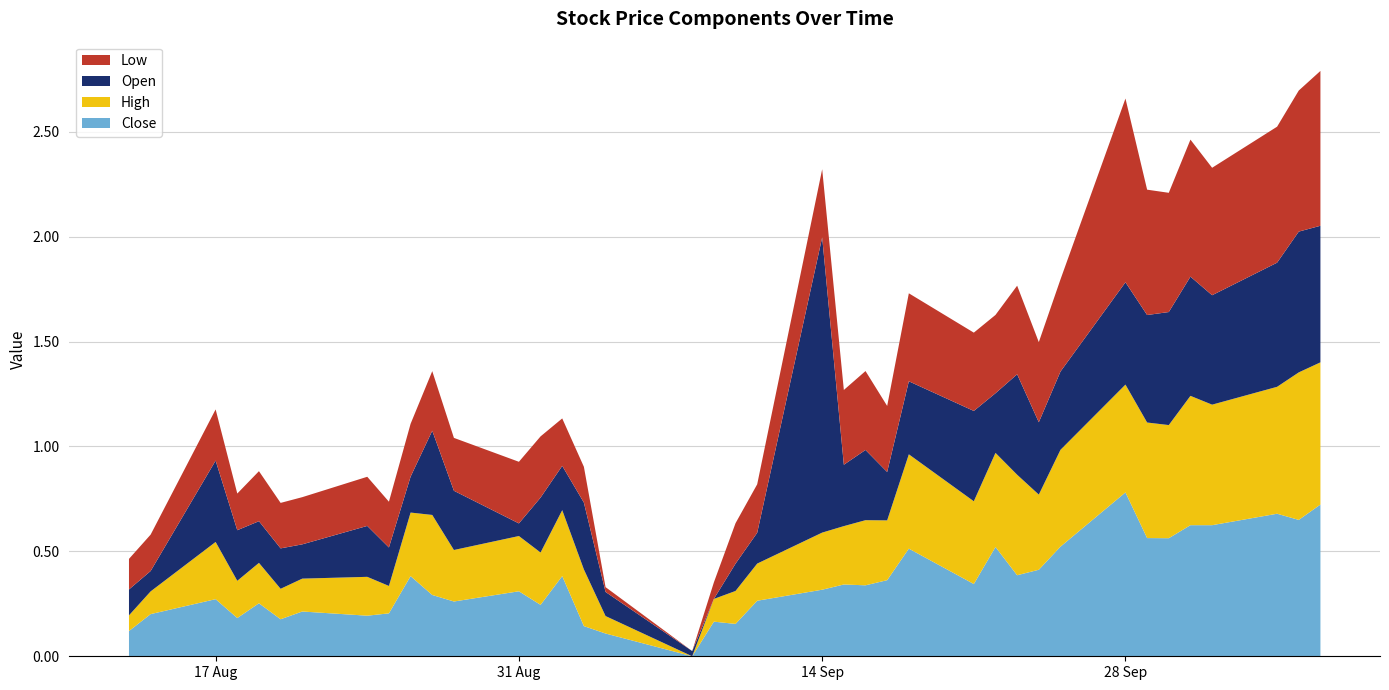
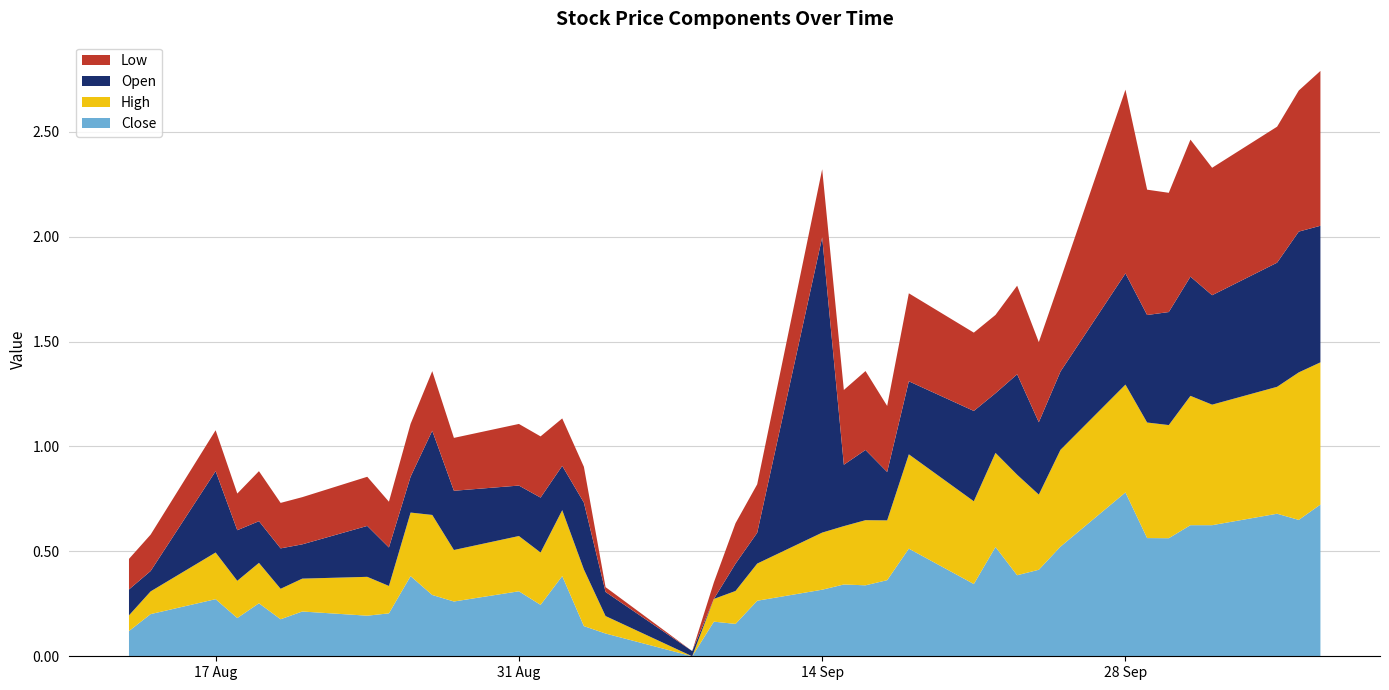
  {
    "High": {
-     "17 Aug": 0.27
+     "17 Aug": 0.22
    },
    "Open": {
-     "31 Aug": 0.06,
-     "28 Sep": 0.49
+     "31 Aug": 0.24,
+     "28 Sep": 0.53
    },
    "Low": {
-     "17 Aug": 0.24,
+     "17 Aug": 0.20,
      "31 Aug": 0.29,
      "14 Sep": 0.32,
      "28 Sep": 0.88
    }
  }
